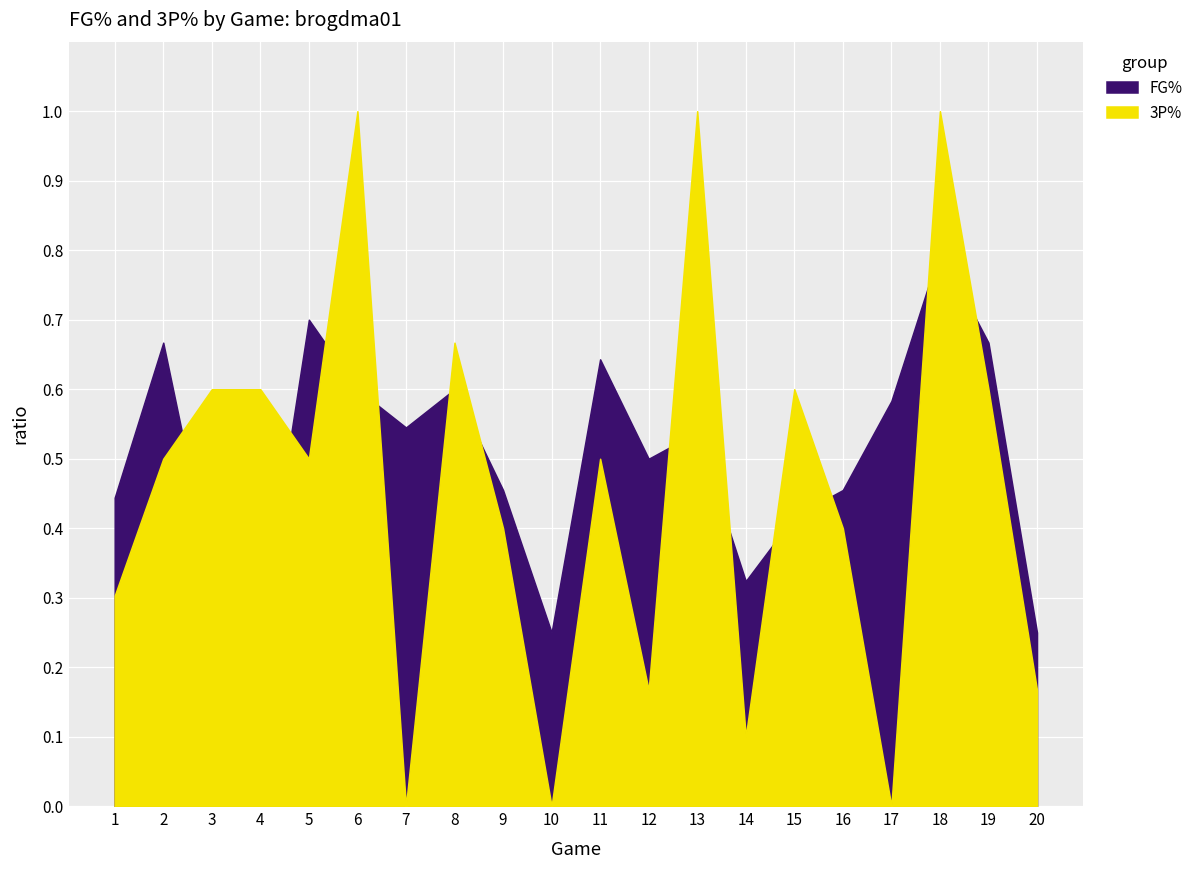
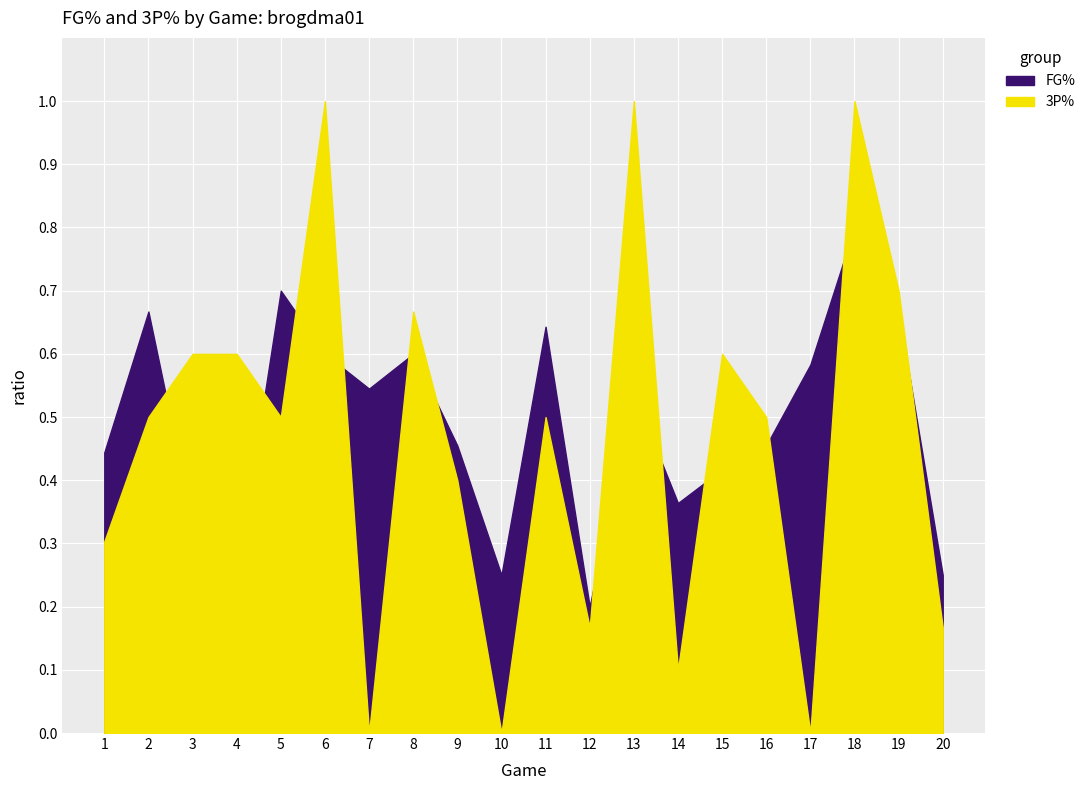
  {
    "FG%": {
      "1": 0.44,
      "2": 0.67,
      "5": 0.70,
      "7": 0.55,
      "9": 0.46,
      "10": 0.25,
      "11": 0.64,
-     "12": 0.5,
-     "14": 0.32,
+     "12": 0.2,
+     "14": 0.36,
      "17": 0.58,
      "20": 0.25
    },
    "3P%": {
      "1": 0.3,
      "2": 0.5,
      "3": 0.6,
      "4": 0.6,
      "5": 0.5,
      "6": 1.0,
      "7": 0.0,
      "8": 0.67,
      "9": 0.4,
      "10": 0.0,
      "11": 0.5,
      "12": 0.17,
      "13": 1.0,
      "14": 0.1,
      "15": 0.6,
-     "16": 0.4,
+     "16": 0.5,
      "17": 0.0,
      "18": 1.0,
-     "19": 0.6,
+     "19": 0.7,
      "20": 0.17
    }
  }
